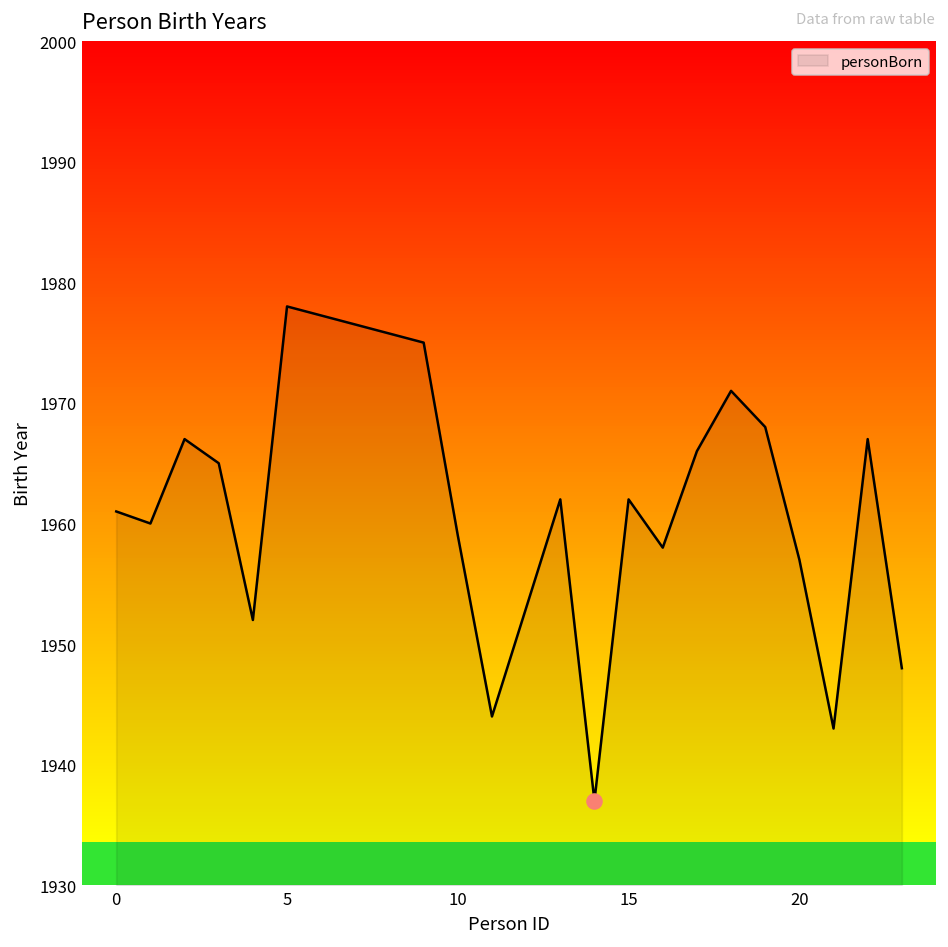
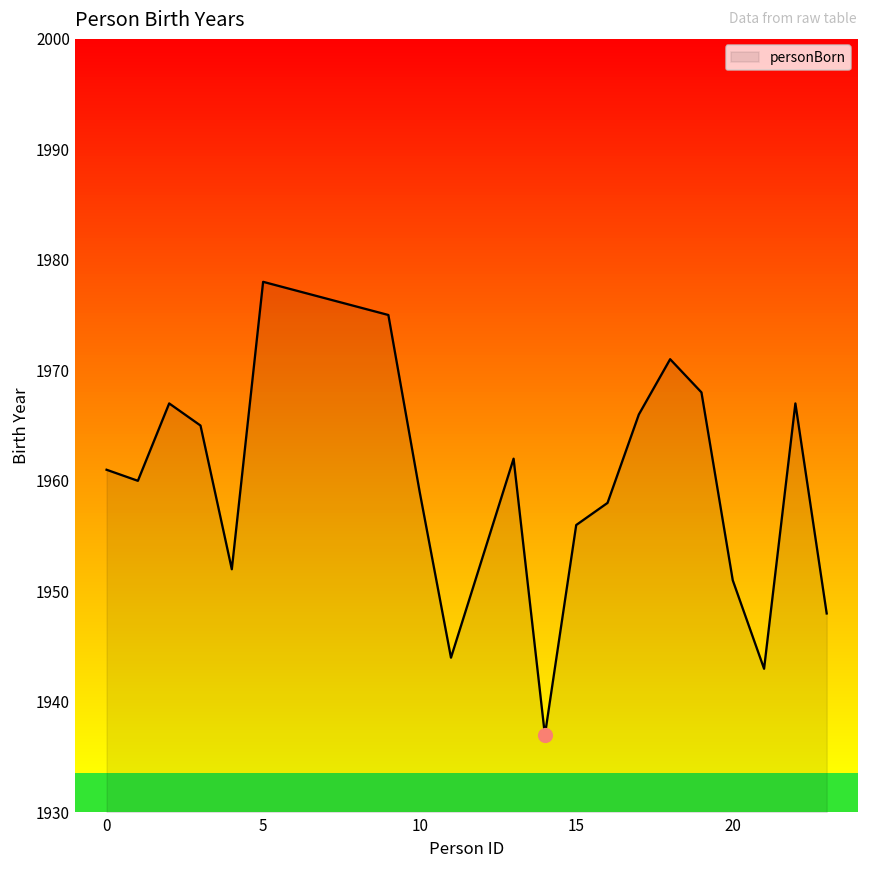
  {
    "personBorn": {
      "0": 1961,
      "5": 1978,
      "10": 1959,
-     "15": 1962,
-     "20": 1957
+     "15": 1956,
+     "20": 1951
    }
  }
